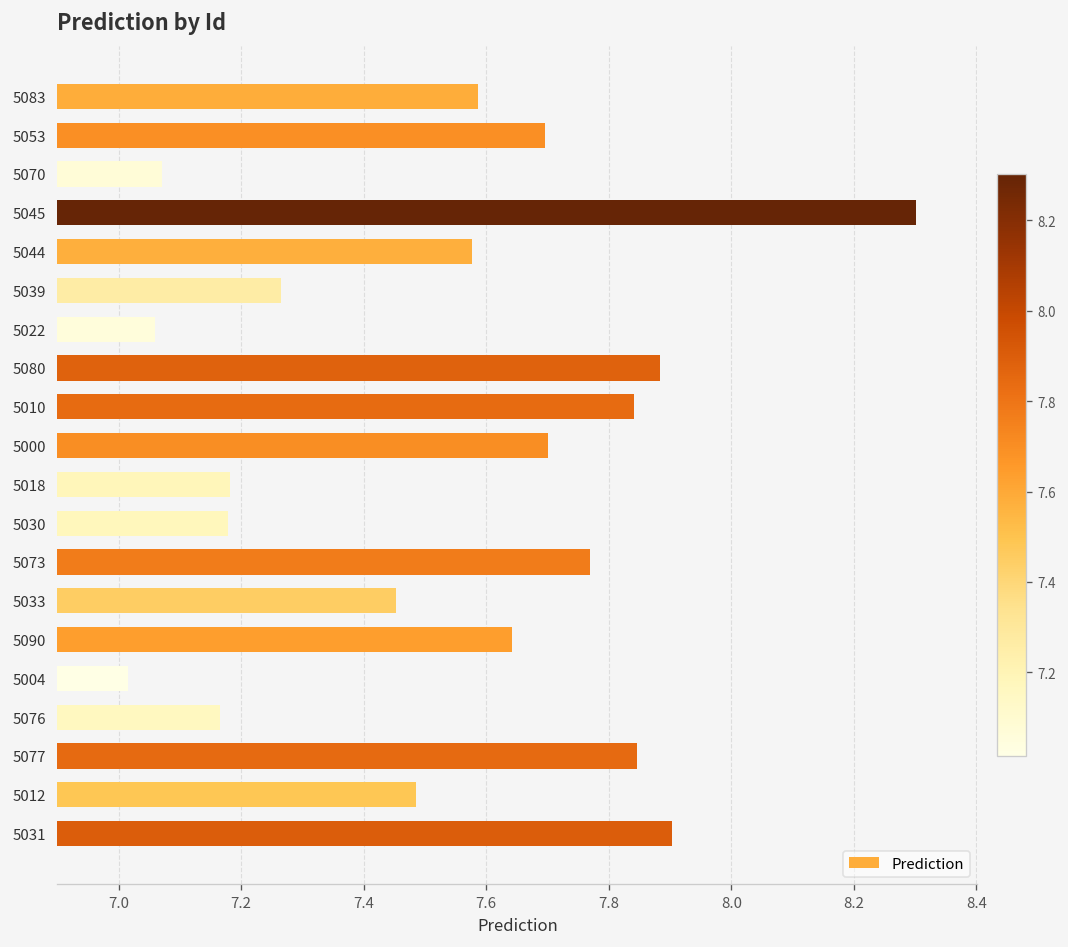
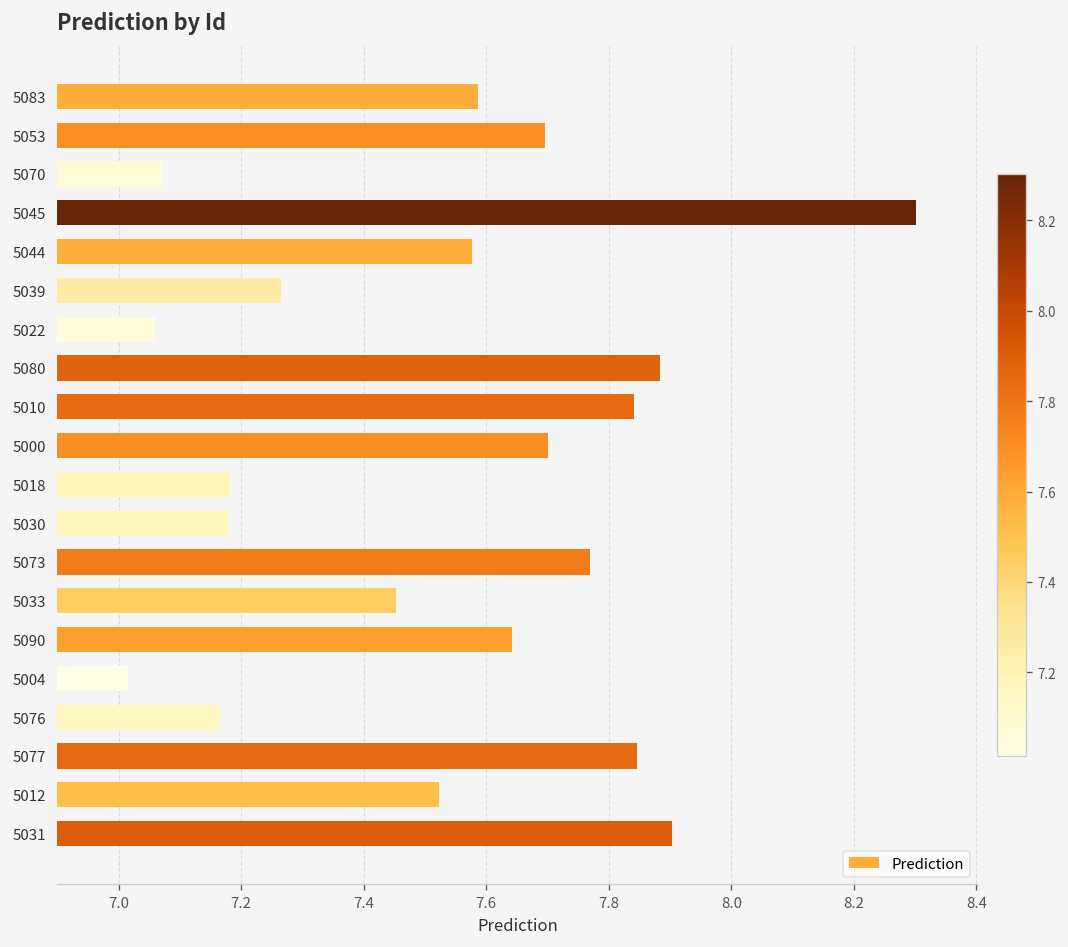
  {
    "5083": 7.59,
    "5053": 7.70,
    "5070": 7.07,
    "5045": 8.30,
    "5044": 7.58,
    "5039": 7.26,
    "5022": 7.06,
    "5080": 7.88,
    "5010": 7.84,
    "5000": 7.70,
    "5018": 7.18,
    "5030": 7.18,
    "5073": 7.77,
    "5033": 7.45,
    "5090": 7.64,
    "5004": 7.02,
    "5076": 7.17,
    "5077": 7.85,
-   "5012": 7.49,
+   "5012": 7.52,
    "5031": 7.90
  }
